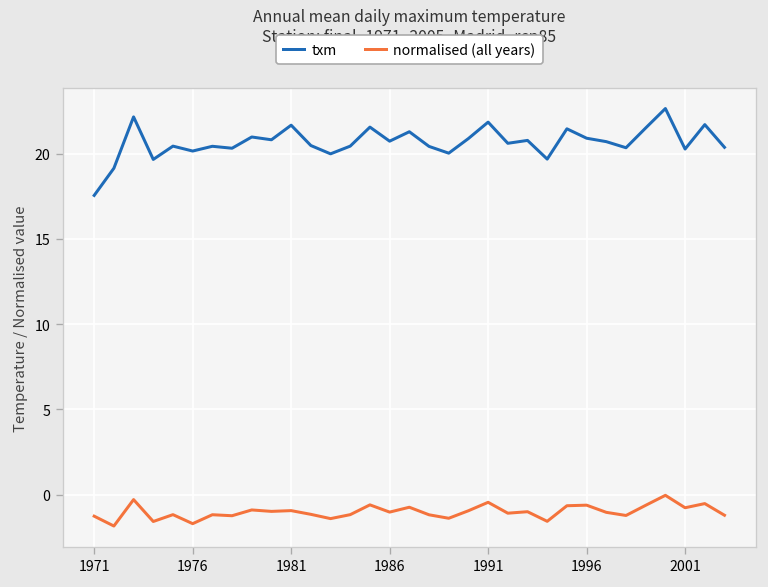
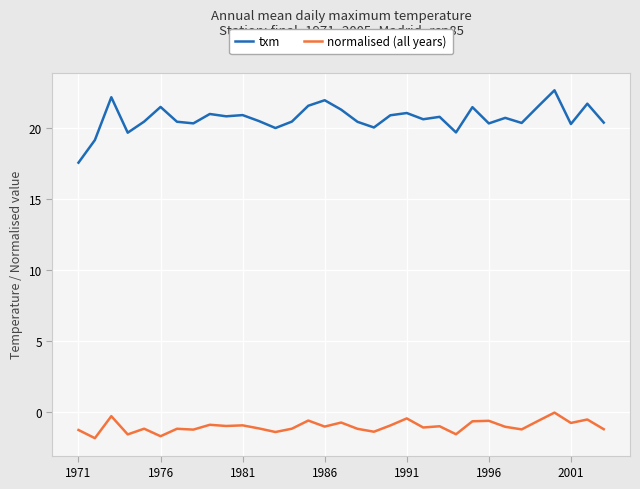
  {
    "txm": {
      "1971": 17.5,
-     "1976": 20.2,
-     "1981": 21.7,
-     "1986": 20.7,
-     "1991": 21.8,
-     "1996": 20.9,
+     "1976": 21.5,
+     "1981": 20.9,
+     "1986": 21.9,
+     "1991": 21.0,
+     "1996": 20.3,
      "2001": 20.3
    },
    "normalised (all years)": {
      "1971": -1.3,
      "1976": -1.7,
      "1981": -0.9,
      "1986": -1.0,
      "1991": -0.4,
      "1996": -0.6,
      "2001": -0.8
    }
  }
